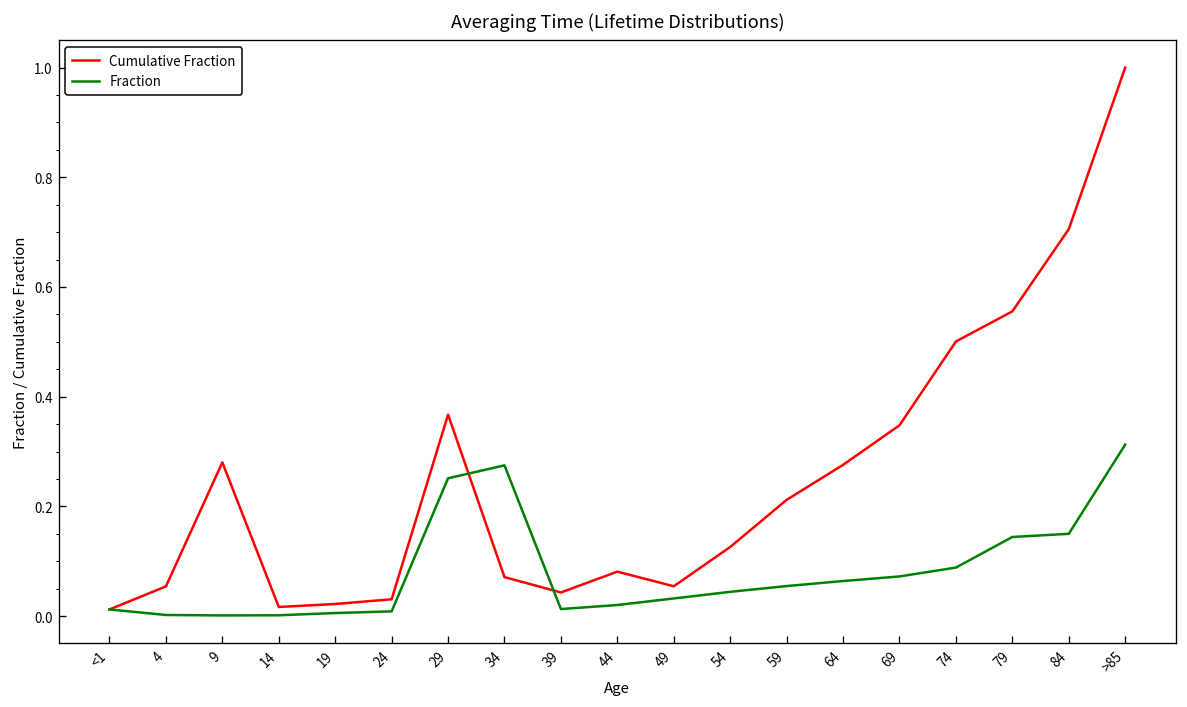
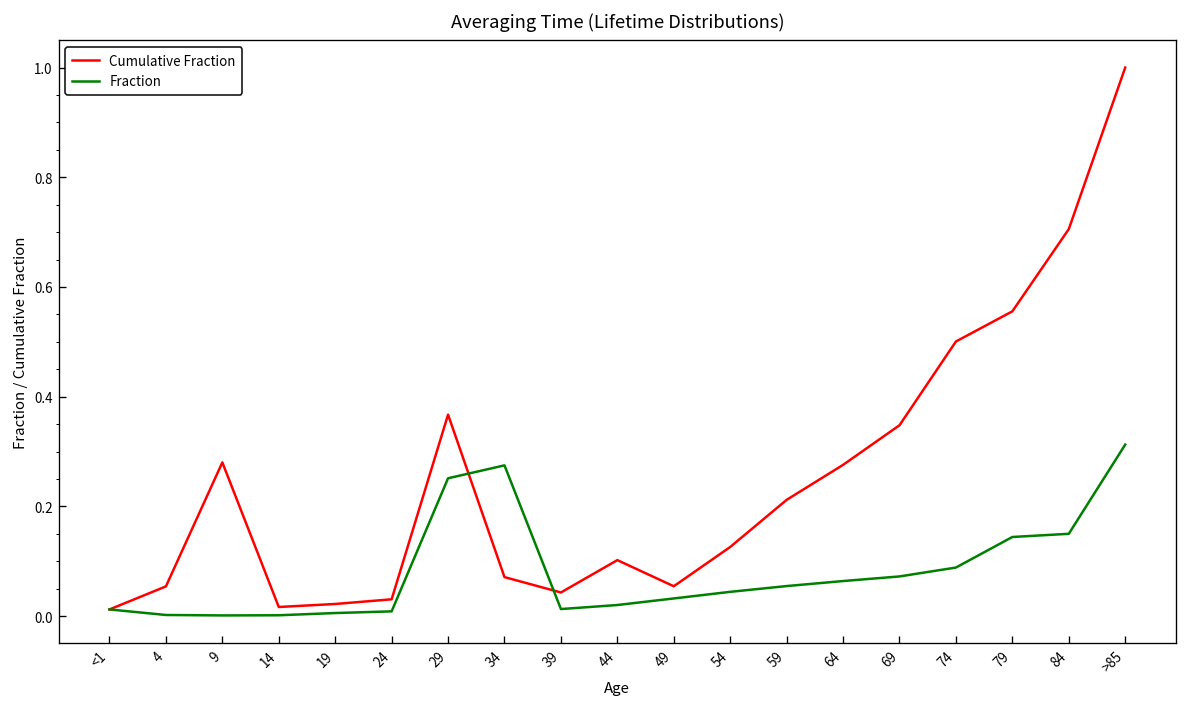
  {
    "Cumulative Fraction": {
      "4": 0.05,
      "9": 0.28,
      "14": 0.02,
      "19": 0.02,
      "24": 0.03,
      "29": 0.37,
      "34": 0.07,
      "39": 0.04,
-     "44": 0.08,
+     "44": 0.10,
      "49": 0.05,
      "54": 0.13,
      "59": 0.21,
      "64": 0.28,
      "69": 0.35,
      "74": 0.50,
      "79": 0.56,
      "84": 0.71,
      ">85": 1.00
    },
    "Fraction": {
      "4": 0.00,
      "9": 0.00,
      "14": 0.00,
      "19": 0.01,
      "24": 0.01,
      "29": 0.25,
      "34": 0.27,
      "39": 0.01,
      "44": 0.02,
      "49": 0.03,
      "54": 0.04,
      "59": 0.05,
      "64": 0.06,
      "69": 0.07,
      "74": 0.09,
      "79": 0.14,
      "84": 0.15,
      ">85": 0.31
    }
  }
